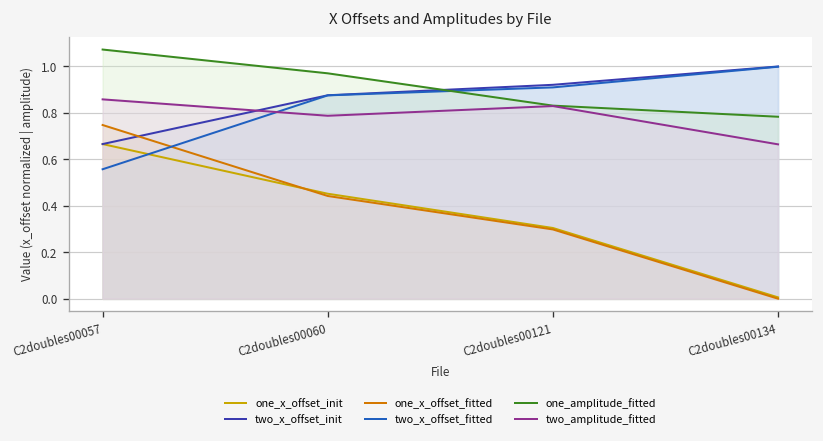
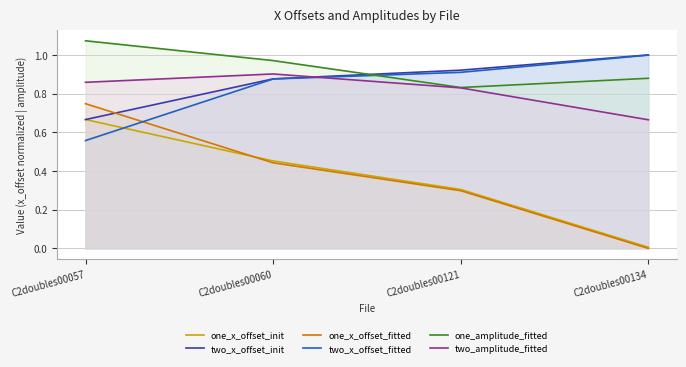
  {
    "one_amplitude_fitted": {
      "C2doubles00057": 1.07,
      "C2doubles00060": 0.97,
-     "C2doubles00134": 0.78
+     "C2doubles00134": 0.88
    },
    "two_amplitude_fitted": {
      "C2doubles00057": 0.86,
-     "C2doubles00060": 0.79,
+     "C2doubles00060": 0.90,
      "C2doubles00134": 0.66
    }
  }
